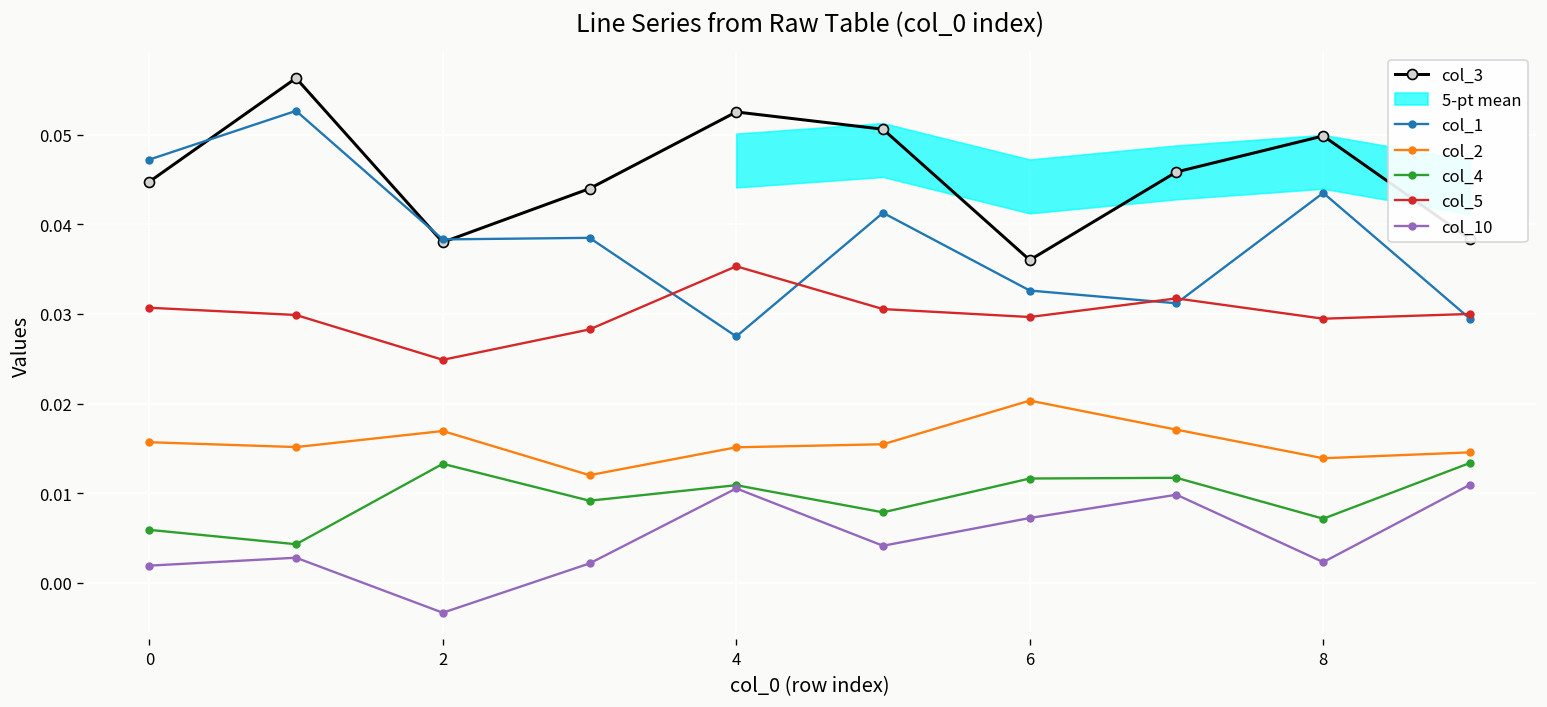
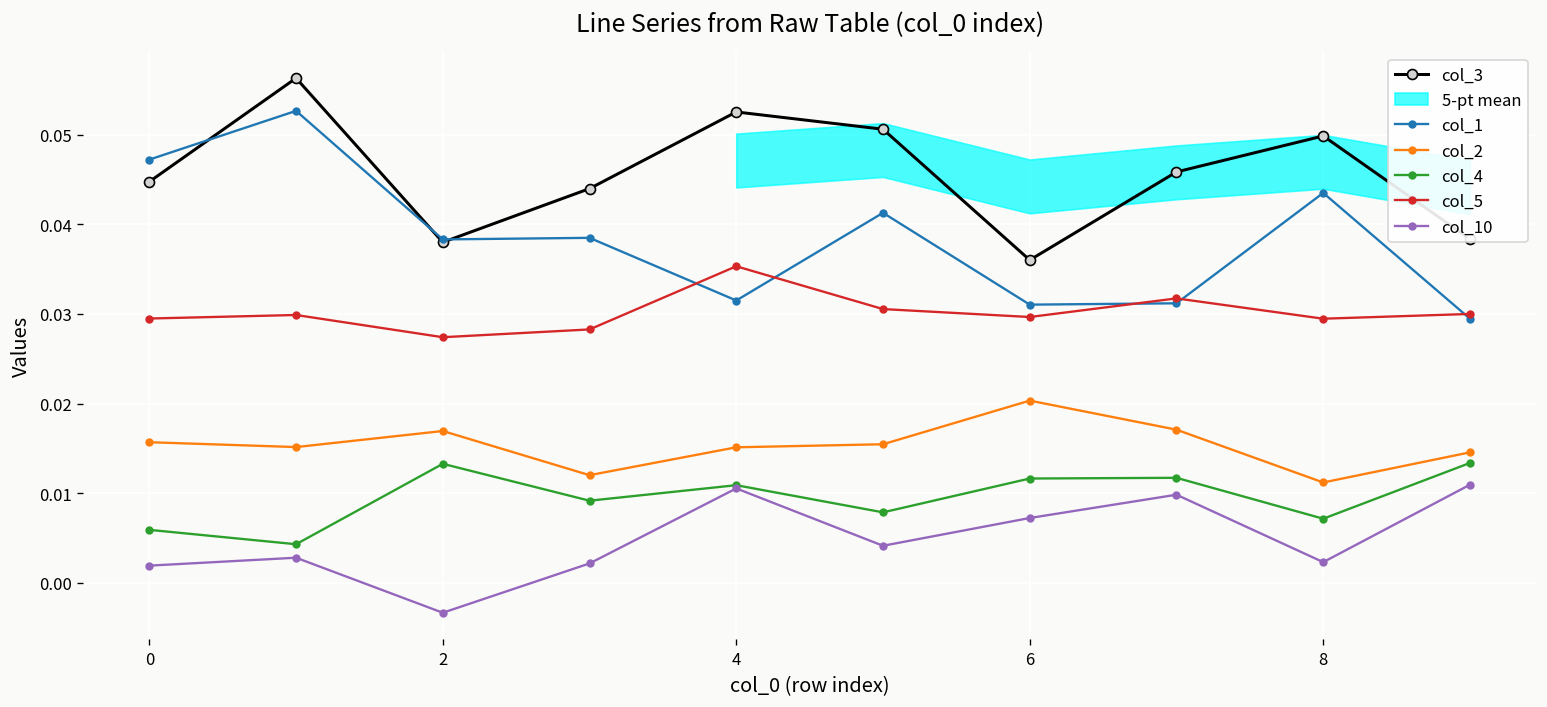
  {
    "col_3": {
      "0": 0.045,
      "4": 0.053,
      "6": 0.036
    },
    "col_1": {
      "0": 0.047,
-     "4": 0.027,
-     "6": 0.033,
+     "4": 0.031,
+     "6": 0.031,
      "8": 0.044
    },
    "col_2": {
      "0": 0.016,
      "2": 0.017,
      "4": 0.015,
      "6": 0.020,
-     "8": 0.014
+     "8": 0.011
    },
    "col_4": {
      "0": 0.006,
      "2": 0.013,
      "4": 0.011,
      "6": 0.012,
      "8": 0.007
    },
    "col_5": {
-     "0": 0.031,
-     "2": 0.025,
+     "0": 0.029,
+     "2": 0.027,
      "4": 0.035,
      "6": 0.030,
      "8": 0.029
    },
    "col_10": {
      "0": 0.002,
      "2": -0.003,
      "4": 0.011,
      "6": 0.007,
      "8": 0.002
    }
  }
